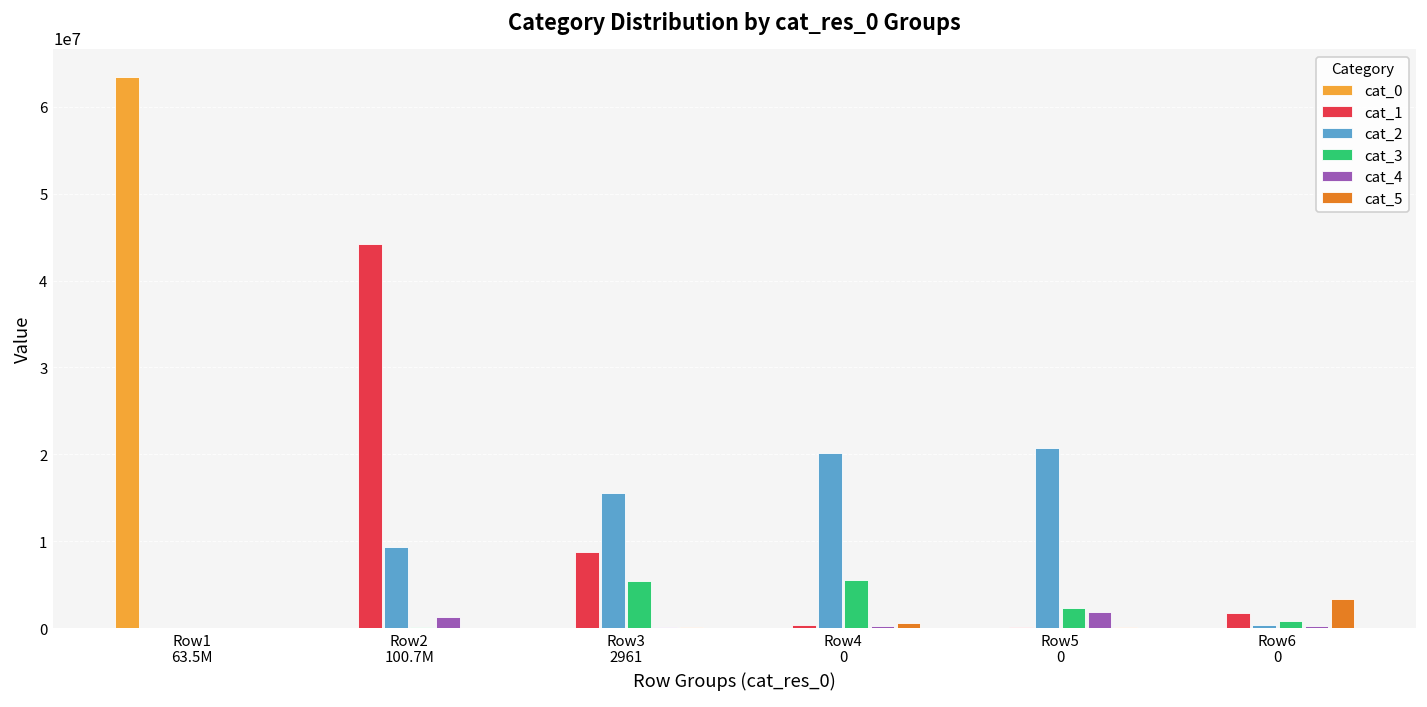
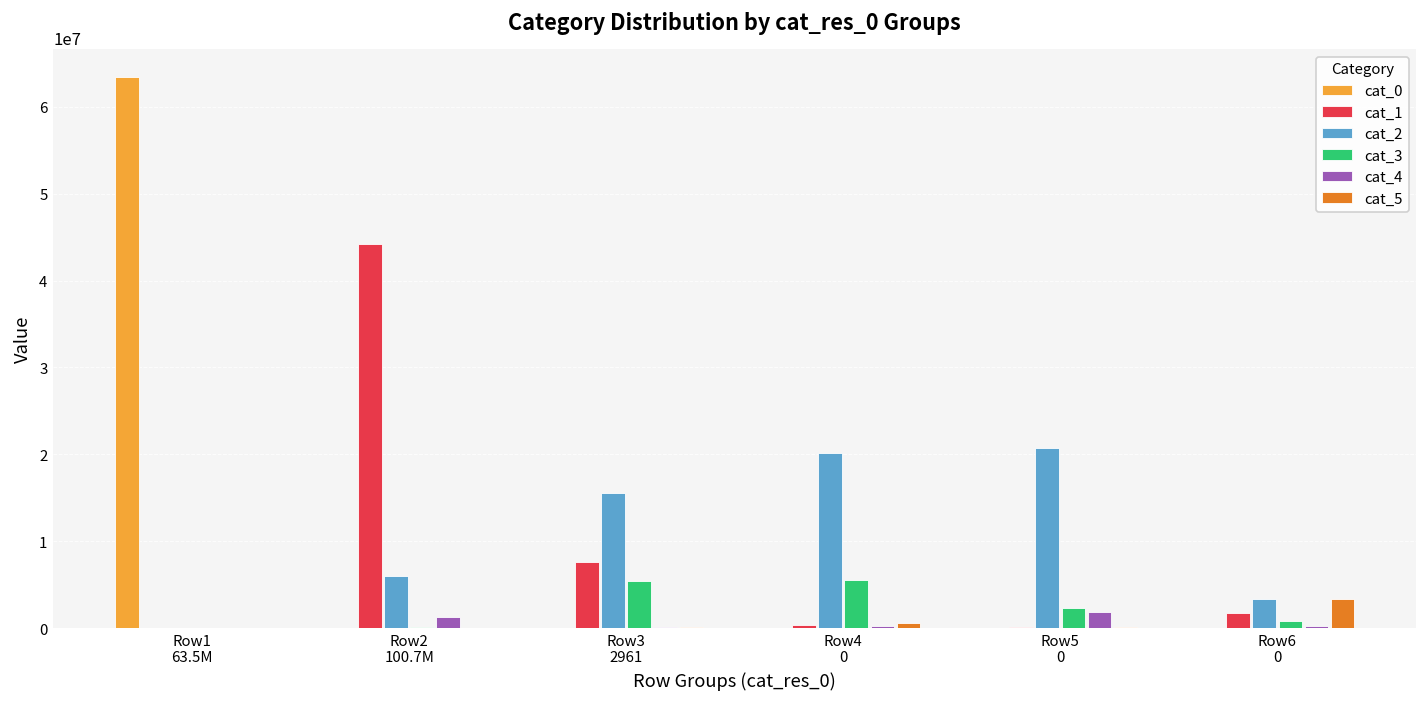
  {
    "cat_1": {
      "Row1 63.5M": 0,
      "Row2 100.7M": 44000000,
-     "Row3 2961": 9000000,
+     "Row3 2961": 8000000,
      "Row4 0": 0,
      "Row6 0": 2000000
    },
    "cat_2": {
      "Row1 63.5M": 0,
-     "Row2 100.7M": 9000000,
+     "Row2 100.7M": 6000000,
      "Row3 2961": 16000000,
      "Row4 0": 20000000,
      "Row5 0": 21000000,
-     "Row6 0": 0
+     "Row6 0": 3000000
    },
    "cat_3": {
      "Row1 63.5M": 0,
      "Row3 2961": 5000000,
      "Row4 0": 6000000,
      "Row5 0": 2000000,
      "Row6 0": 1000000
    },
    "cat_4": {
      "Row1 63.5M": 0,
      "Row2 100.7M": 1000000,
      "Row5 0": 2000000
    }
  }
